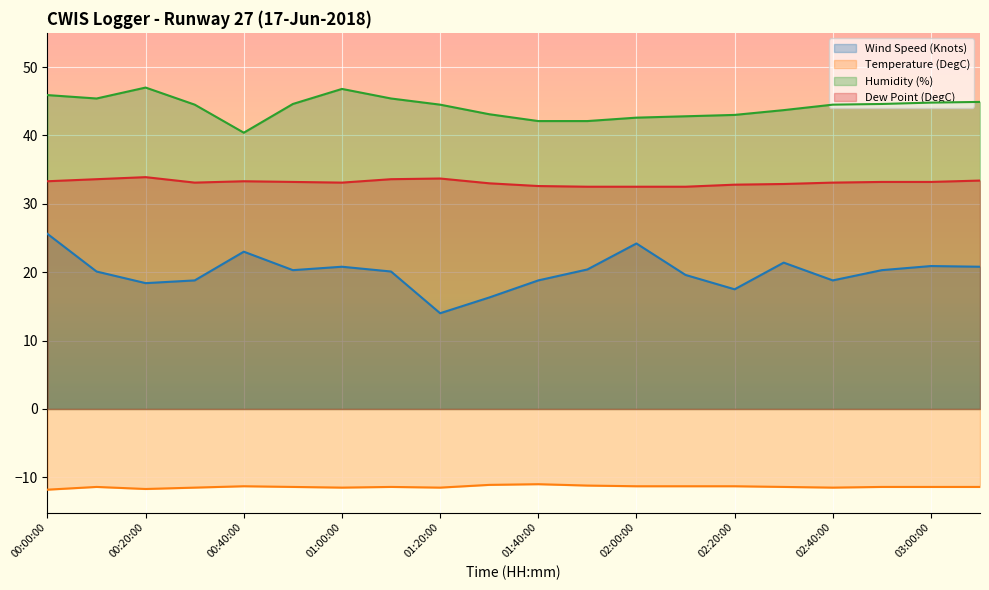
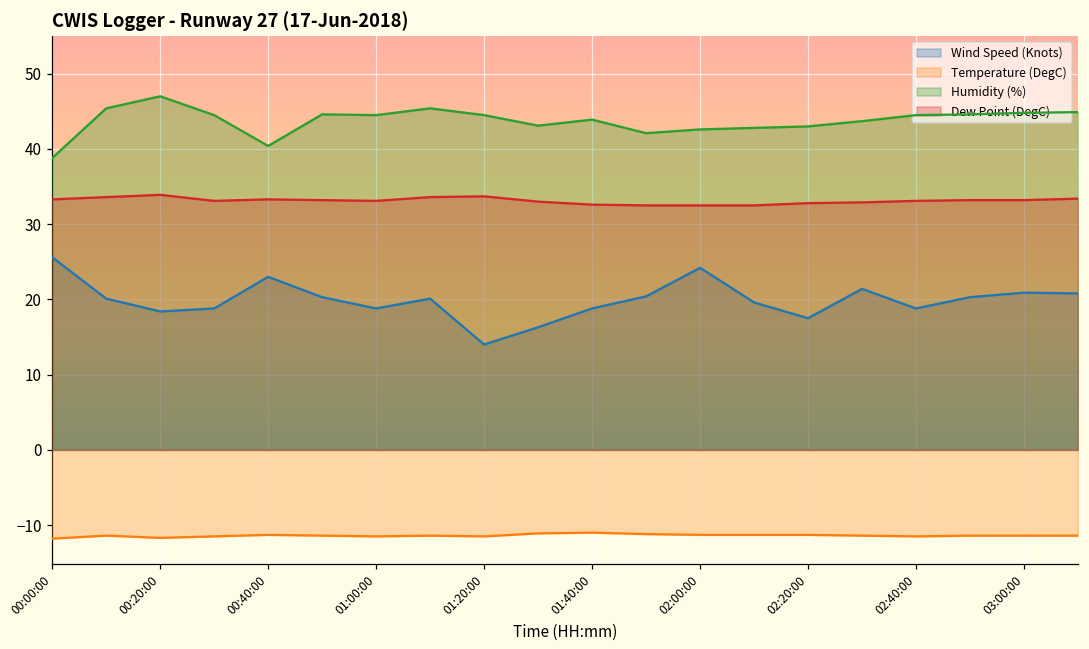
  {
    "Wind Speed (Knots)": {
      "00:00:00": 26,
      "00:20:00": 18,
      "00:40:00": 23,
-     "01:00:00": 21,
+     "01:00:00": 19,
      "01:20:00": 14,
      "01:40:00": 19,
      "02:00:00": 24,
      "02:20:00": 18,
      "02:40:00": 19,
      "03:00:00": 21
    },
    "Humidity (%)": {
-     "00:00:00": 46,
+     "00:00:00": 39,
      "00:20:00": 47,
      "00:40:00": 40,
-     "01:00:00": 47,
+     "01:00:00": 45,
      "01:20:00": 45,
-     "01:40:00": 42,
+     "01:40:00": 44,
      "02:00:00": 43,
      "02:20:00": 43
    }
  }
